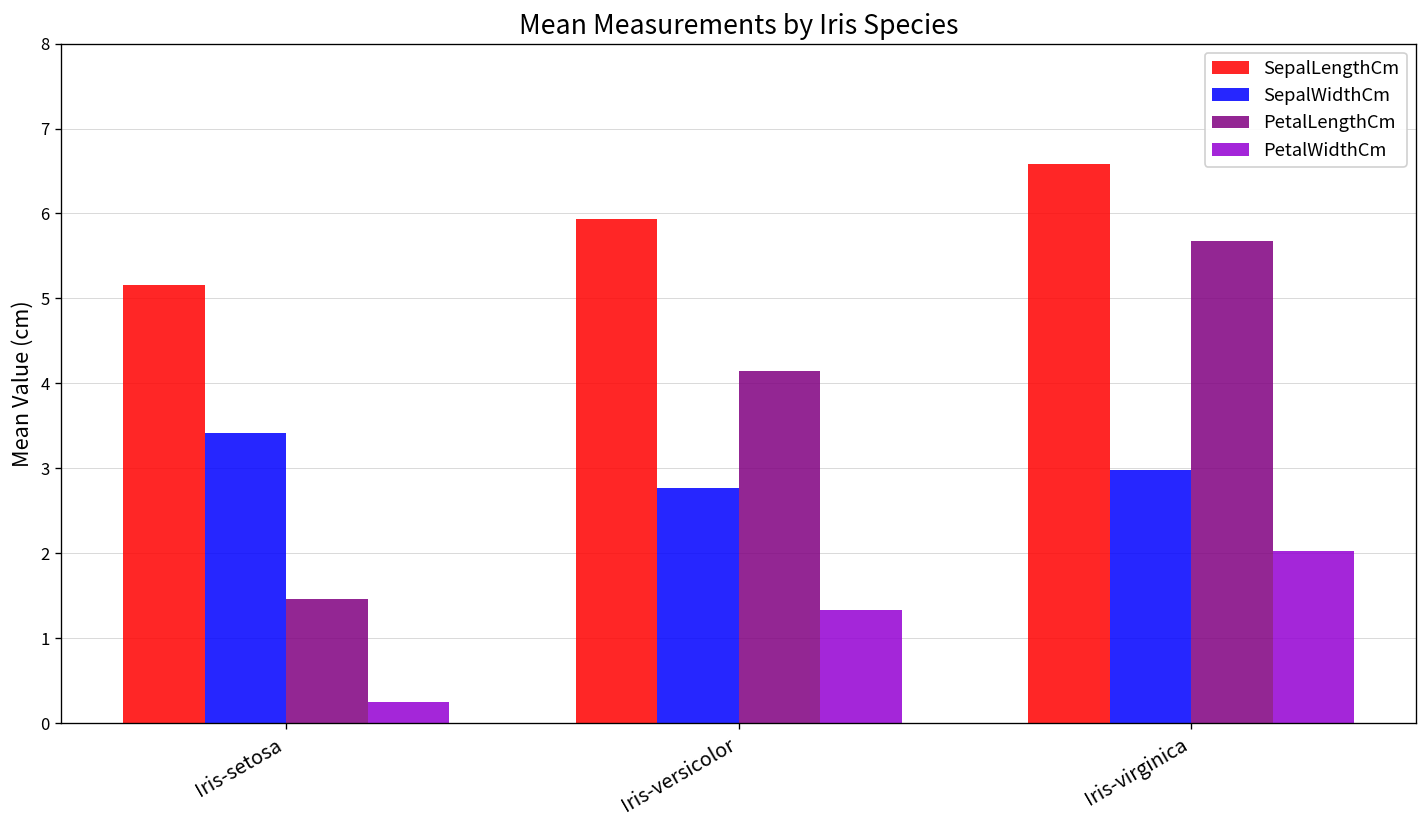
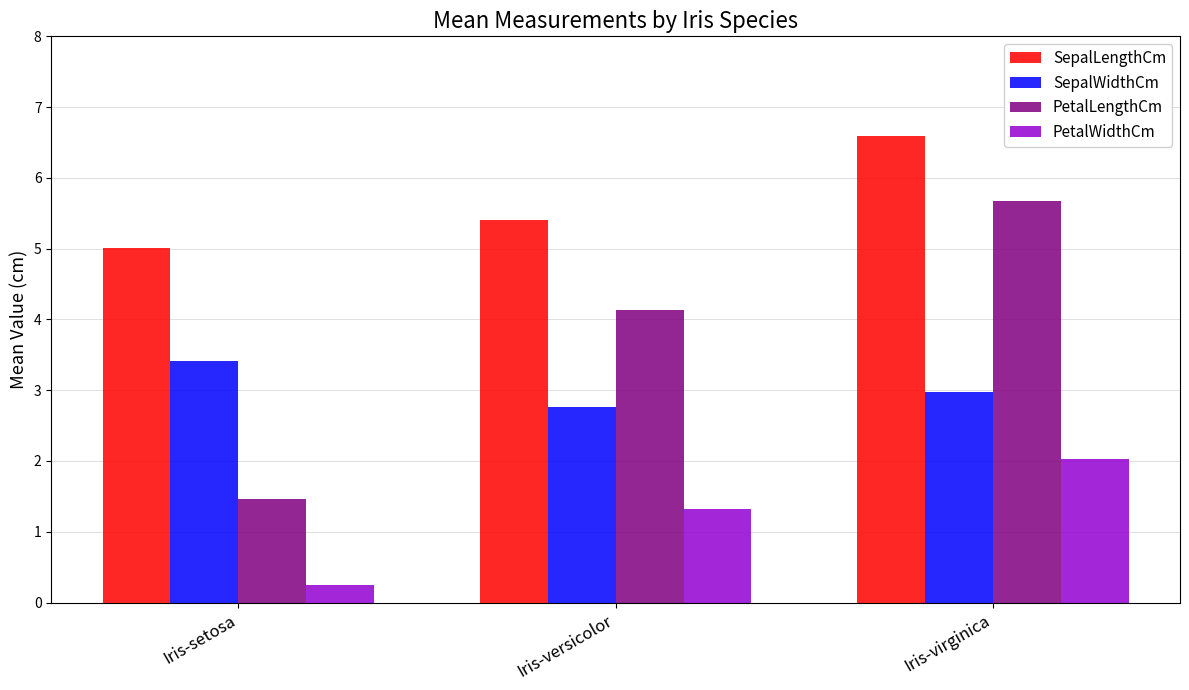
  {
    "SepalLengthCm": {
-     "Iris-setosa": 5.2,
-     "Iris-versicolor": 5.9,
+     "Iris-setosa": 5.0,
+     "Iris-versicolor": 5.4,
      "Iris-virginica": 6.6
    },
    "SepalWidthCm": {
      "Iris-setosa": 3.4,
      "Iris-versicolor": 2.8,
      "Iris-virginica": 3.0
    },
    "PetalLengthCm": {
      "Iris-setosa": 1.5,
      "Iris-versicolor": 4.1,
      "Iris-virginica": 5.7
    },
    "PetalWidthCm": {
      "Iris-setosa": 0.2,
      "Iris-versicolor": 1.3,
      "Iris-virginica": 2.0
    }
  }
